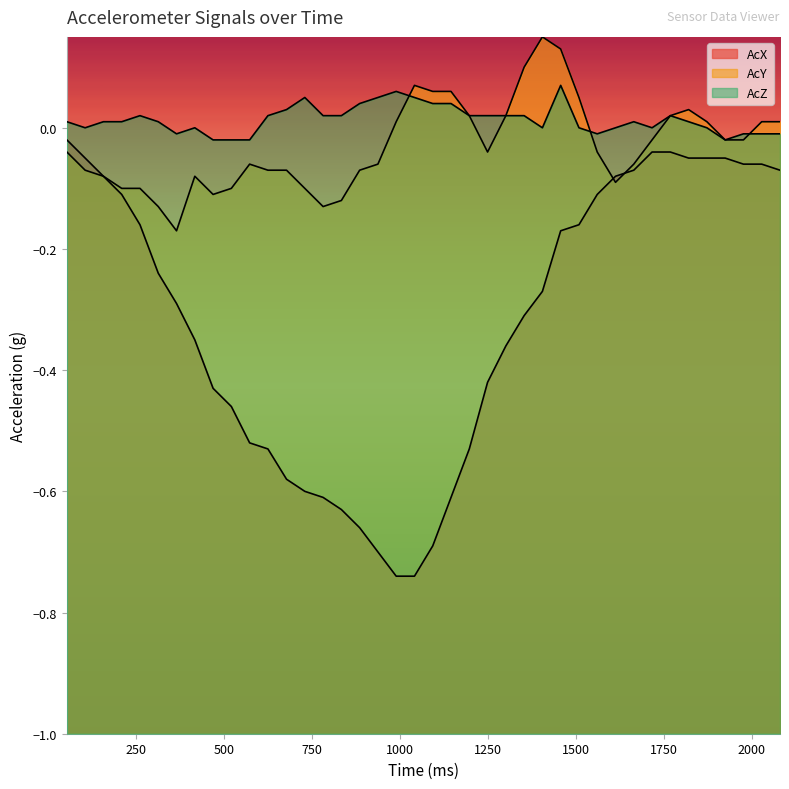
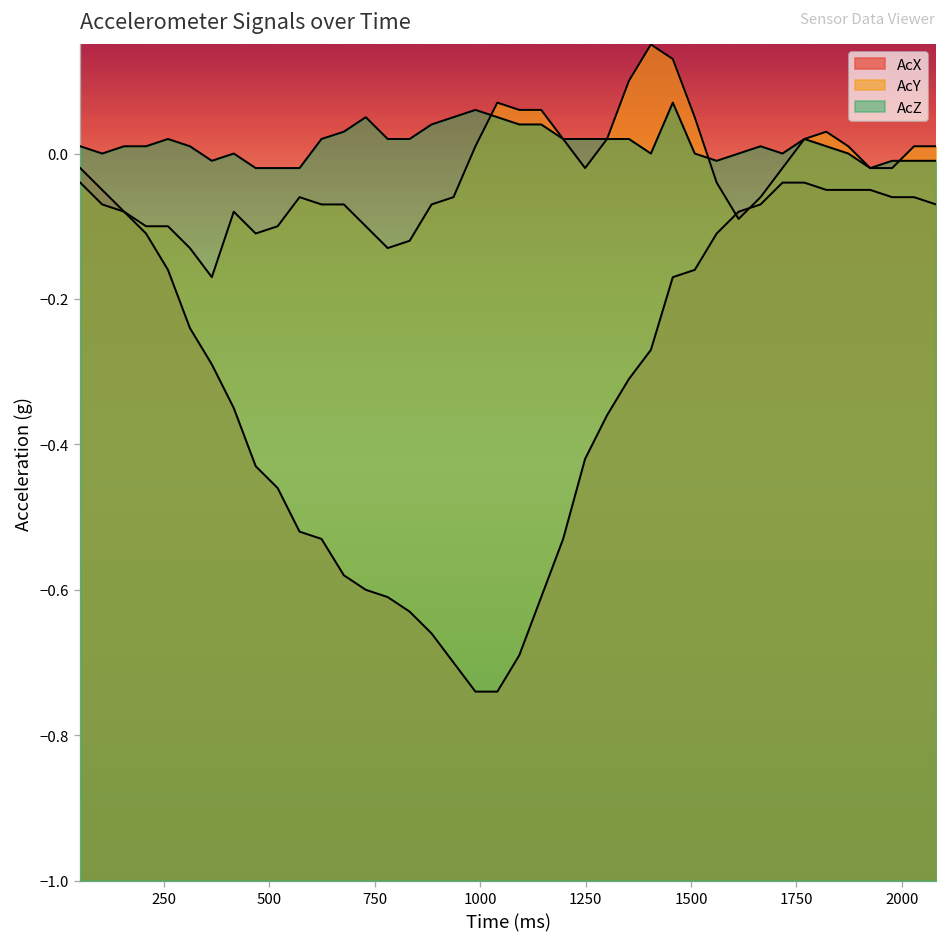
  {
    "AcX": {
      "1250": -0.42
    },
    "AcY": {
-     "1250": -0.04
+     "1250": -0.02
    },
    "AcZ": {
      "1250": 0.02
    }
  }
